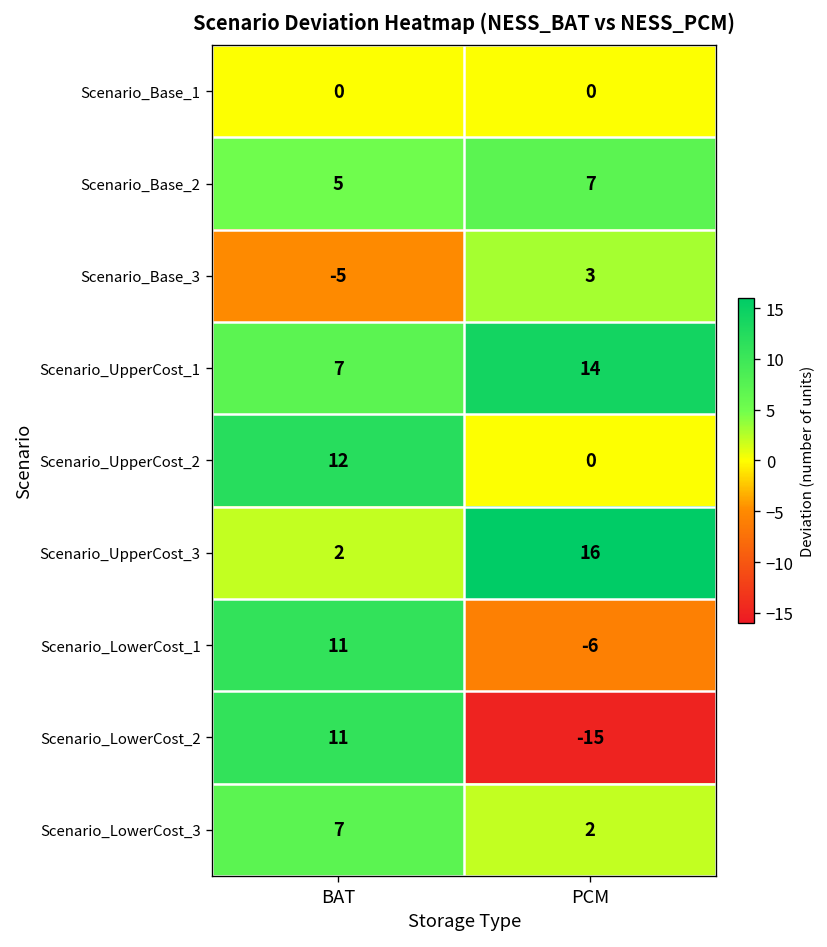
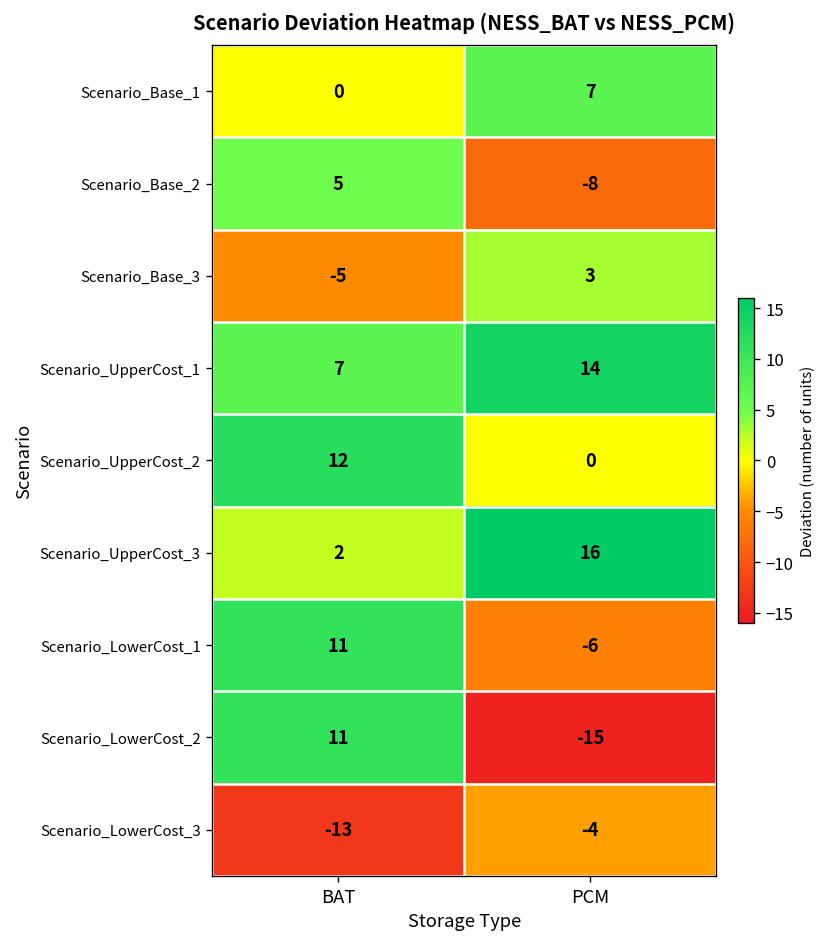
  {
    "Scenario_Base_1": {
      "BAT": 0,
-     "PCM": 0
+     "PCM": 7
    },
    "Scenario_Base_2": {
      "BAT": 5,
-     "PCM": 7
+     "PCM": -8
    },
    "Scenario_Base_3": {
      "BAT": -5,
      "PCM": 3
    },
    "Scenario_UpperCost_1": {
      "BAT": 7,
      "PCM": 14
    },
    "Scenario_UpperCost_2": {
      "BAT": 12,
      "PCM": 0
    },
    "Scenario_UpperCost_3": {
      "BAT": 2,
      "PCM": 16
    },
    "Scenario_LowerCost_1": {
      "BAT": 11,
      "PCM": -6
    },
    "Scenario_LowerCost_2": {
      "BAT": 11,
      "PCM": -15
    },
    "Scenario_LowerCost_3": {
-     "BAT": 7,
-     "PCM": 2
+     "BAT": -13,
+     "PCM": -4
    }
  }
